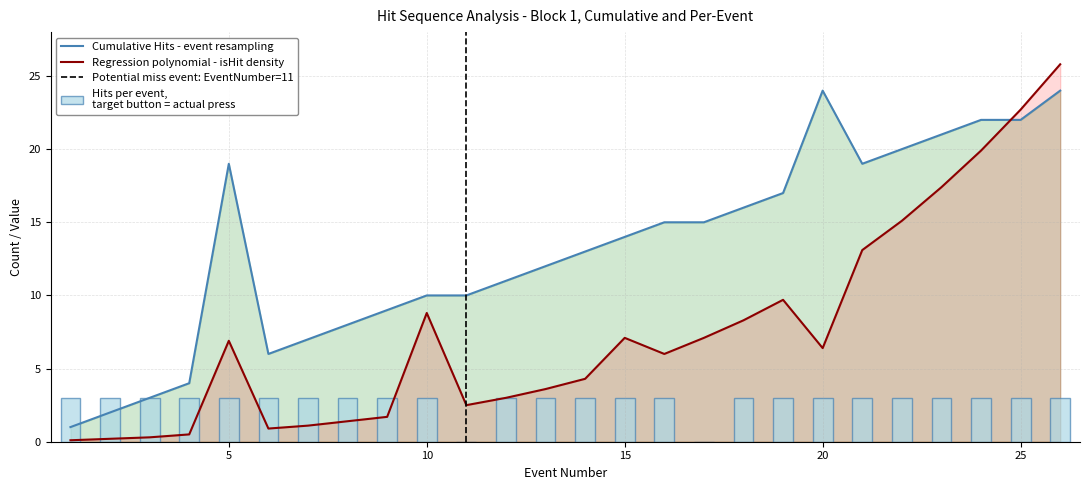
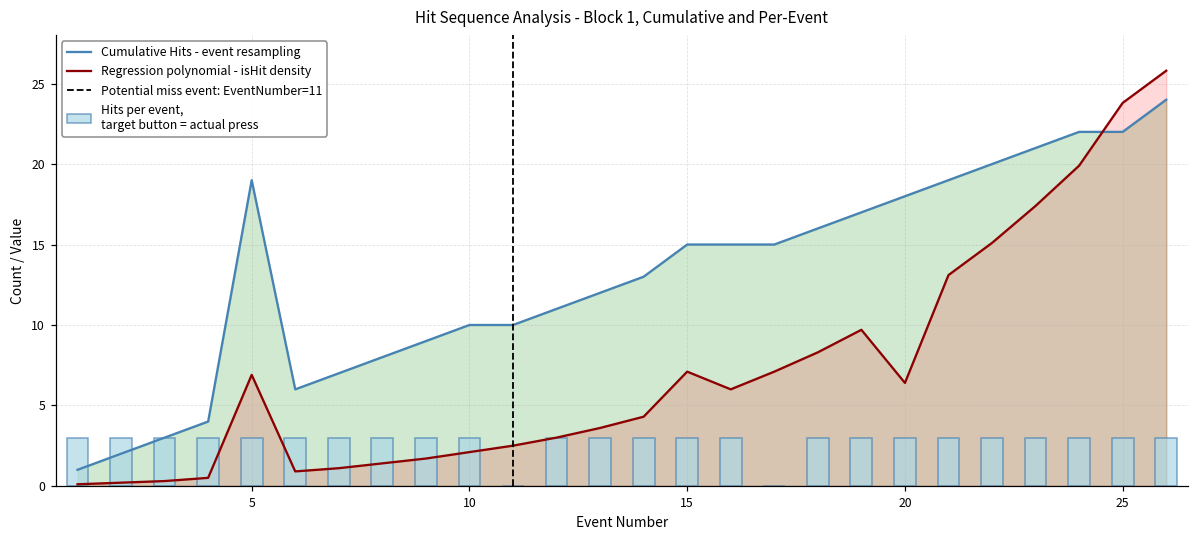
  {
    "Cumulative Hits - event resampling": {
      "5": 19,
      "10": 10,
-     "15": 14,
-     "20": 24,
+     "15": 15,
+     "20": 18,
      "25": 22
    },
    "Hits per event, target button = actual press": {
      "5": 3.0,
      "10": 3.0,
      "15": 3.0,
      "20": 3.0,
      "25": 3.0
    },
    "Regression polynomial - isHit density": {
      "5": 6.9,
-     "10": 8.8,
+     "10": 2.1,
      "15": 7.1,
      "20": 6.4,
-     "25": 22.7
+     "25": 23.8
    }
  }
